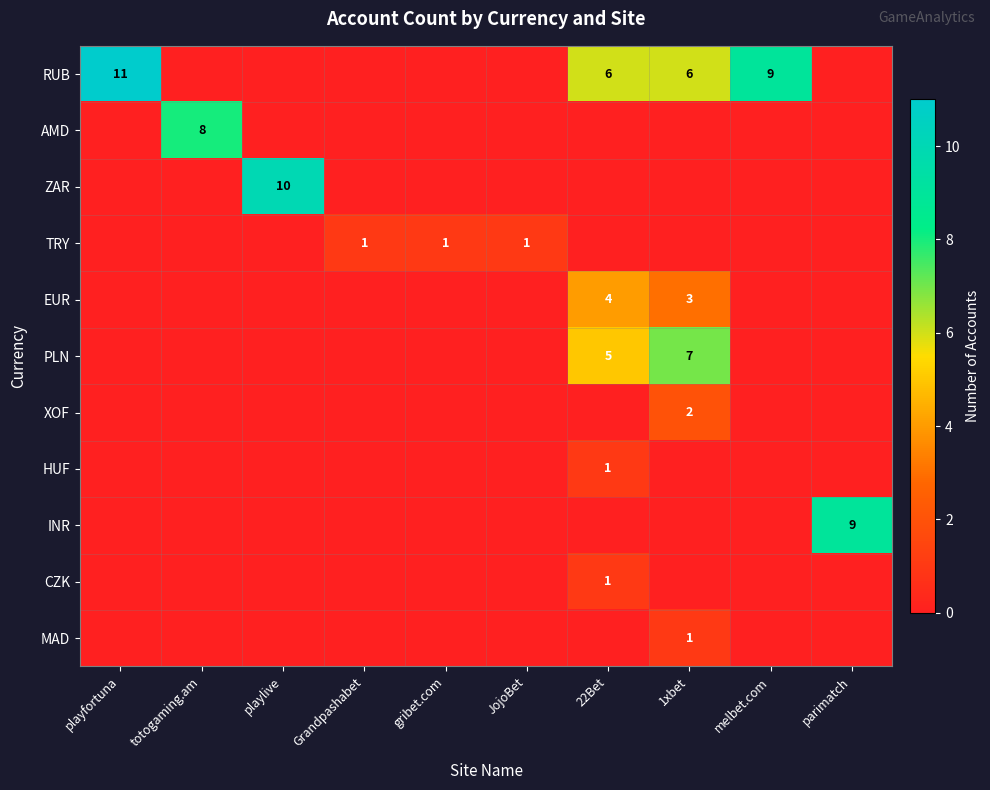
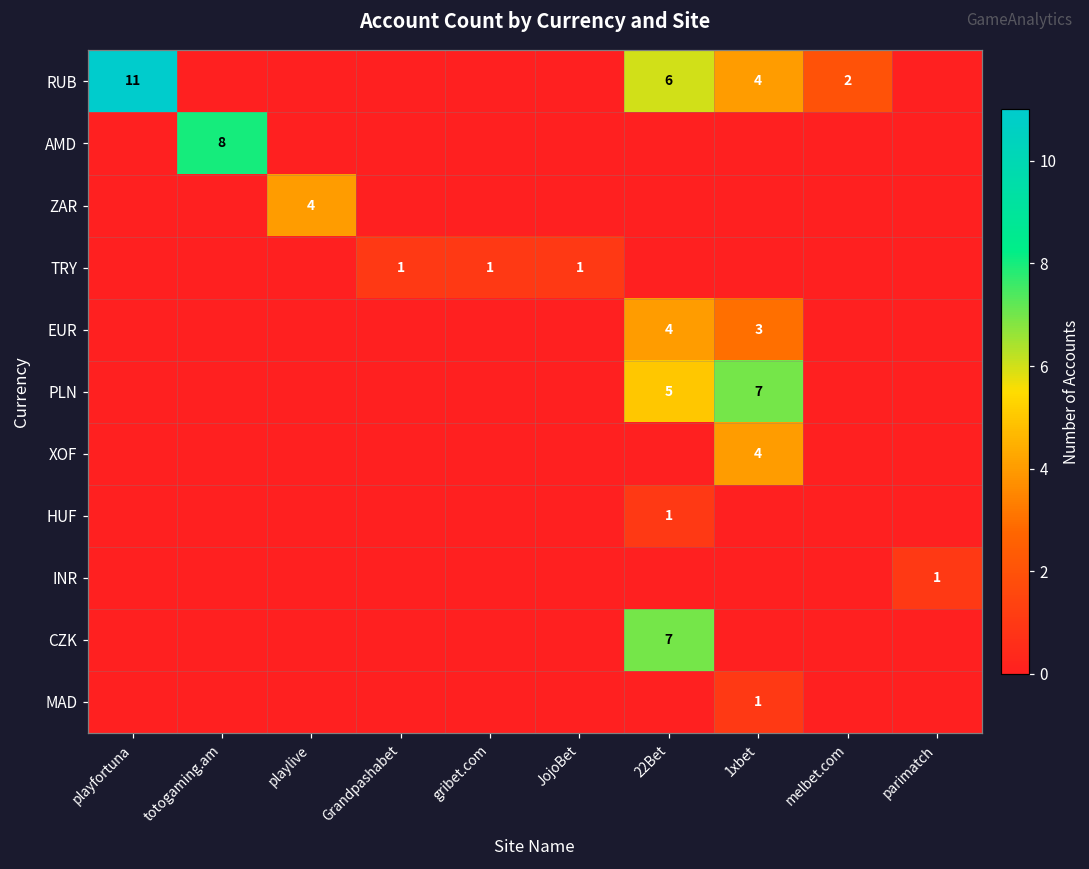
  {
    "RUB": {
      "playfortuna": 11,
      "22Bet": 6,
-     "1xbet": 6,
-     "melbet.com": 9
+     "1xbet": 4,
+     "melbet.com": 2
    },
    "AMD": {
      "totogaming.am": 8
    },
    "ZAR": {
-     "playlive": 10
+     "playlive": 4
    },
    "TRY": {
      "Grandpashabet": 1,
      "gribet.com": 1,
      "JojoBet": 1
    },
    "EUR": {
      "22Bet": 4,
      "1xbet": 3
    },
    "PLN": {
      "22Bet": 5,
      "1xbet": 7
    },
    "XOF": {
-     "1xbet": 2
+     "1xbet": 4
    },
    "HUF": {
      "22Bet": 1
    },
    "INR": {
-     "parimatch": 9
+     "parimatch": 1
    },
    "CZK": {
-     "22Bet": 1
+     "22Bet": 7
    },
    "MAD": {
      "1xbet": 1
    }
  }
